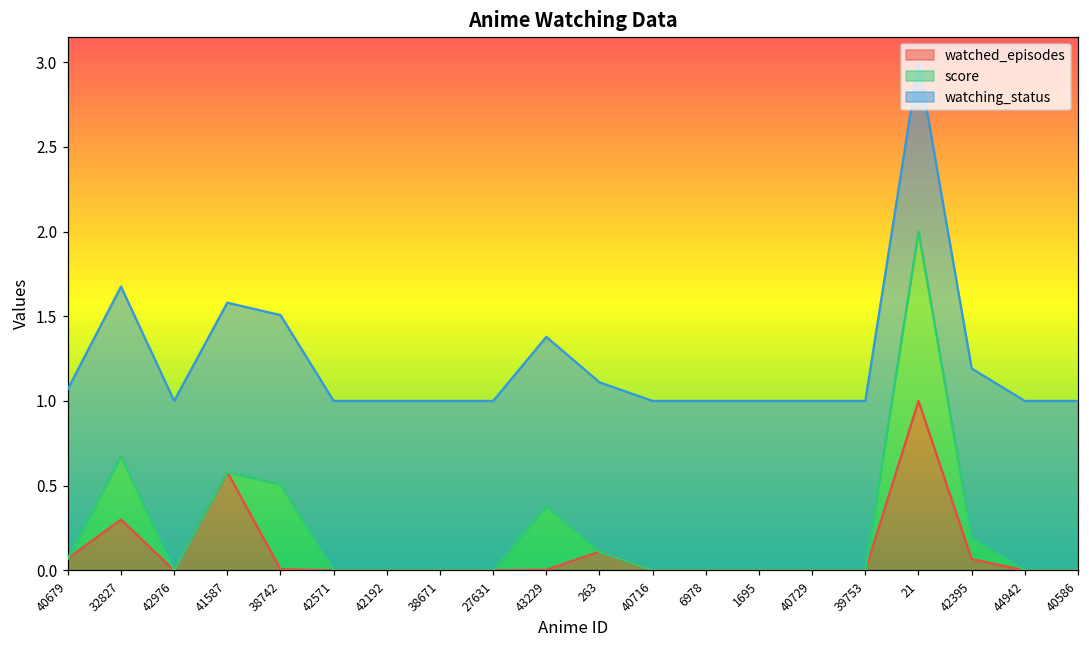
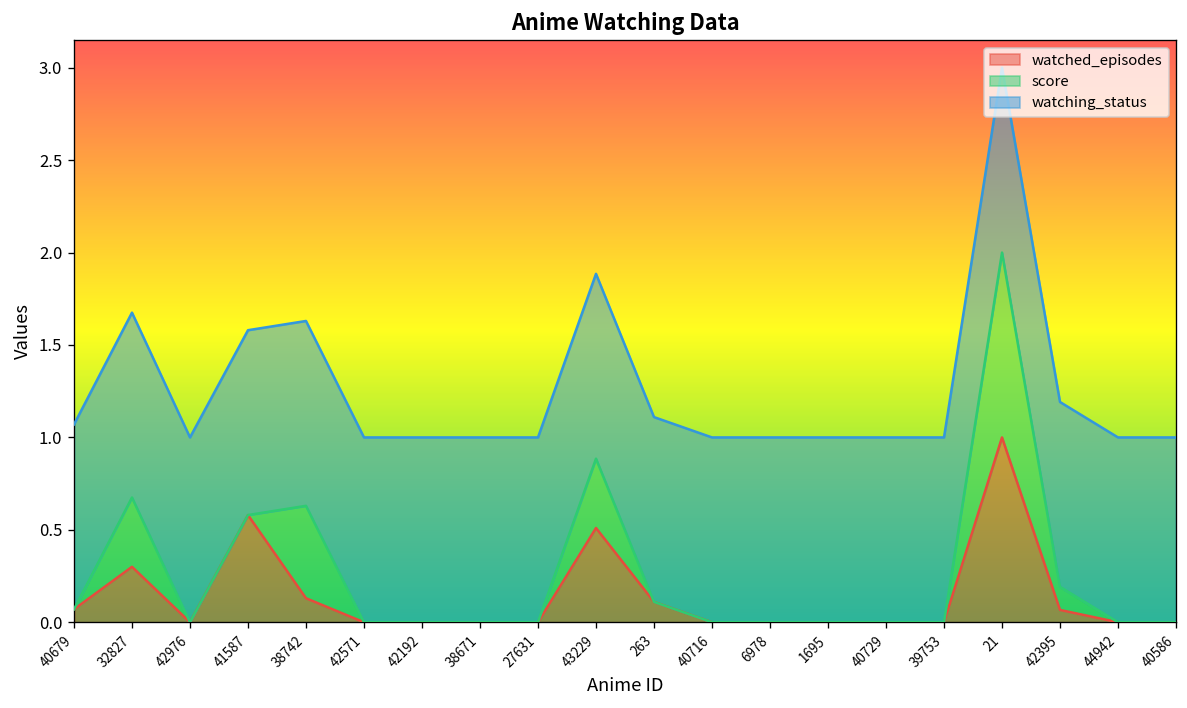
  {
    "watched_episodes": {
      "32827": 0.30,
-     "38742": 0.01,
-     "43229": 0.00,
+     "38742": 0.13,
+     "43229": 0.51,
      "21": 1.00,
      "42395": 0.07
    },
    "score": {
      "32827": 0.38,
      "38742": 0.50,
      "43229": 0.38,
      "21": 1.00,
      "42395": 0.12
    },
    "watching_status": {
      "40679": 1.00,
      "32827": 1.00,
      "42976": 1.00,
      "41587": 1.00,
      "38742": 1.00,
      "42571": 1.00,
      "42192": 1.00,
      "38671": 1.00,
      "27631": 1.00,
      "43229": 1.00,
      "263": 1.00,
      "40716": 1.00,
      "6978": 1.00,
      "1695": 1.00,
      "40729": 1.00,
      "39753": 1.00,
      "42395": 1.00,
      "44942": 1.00,
      "40586": 1.00
    }
  }
